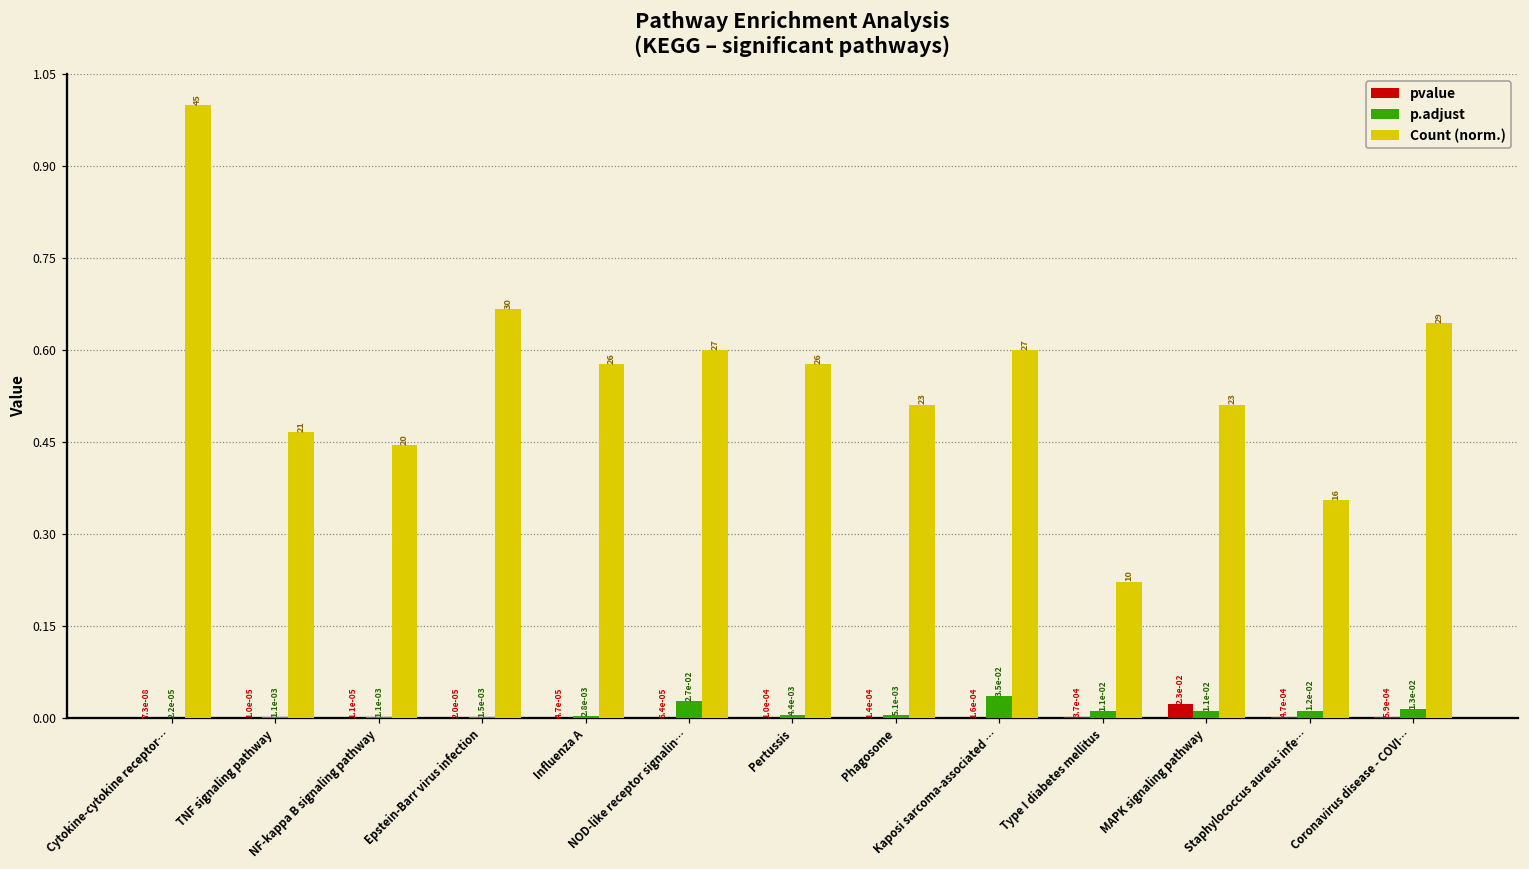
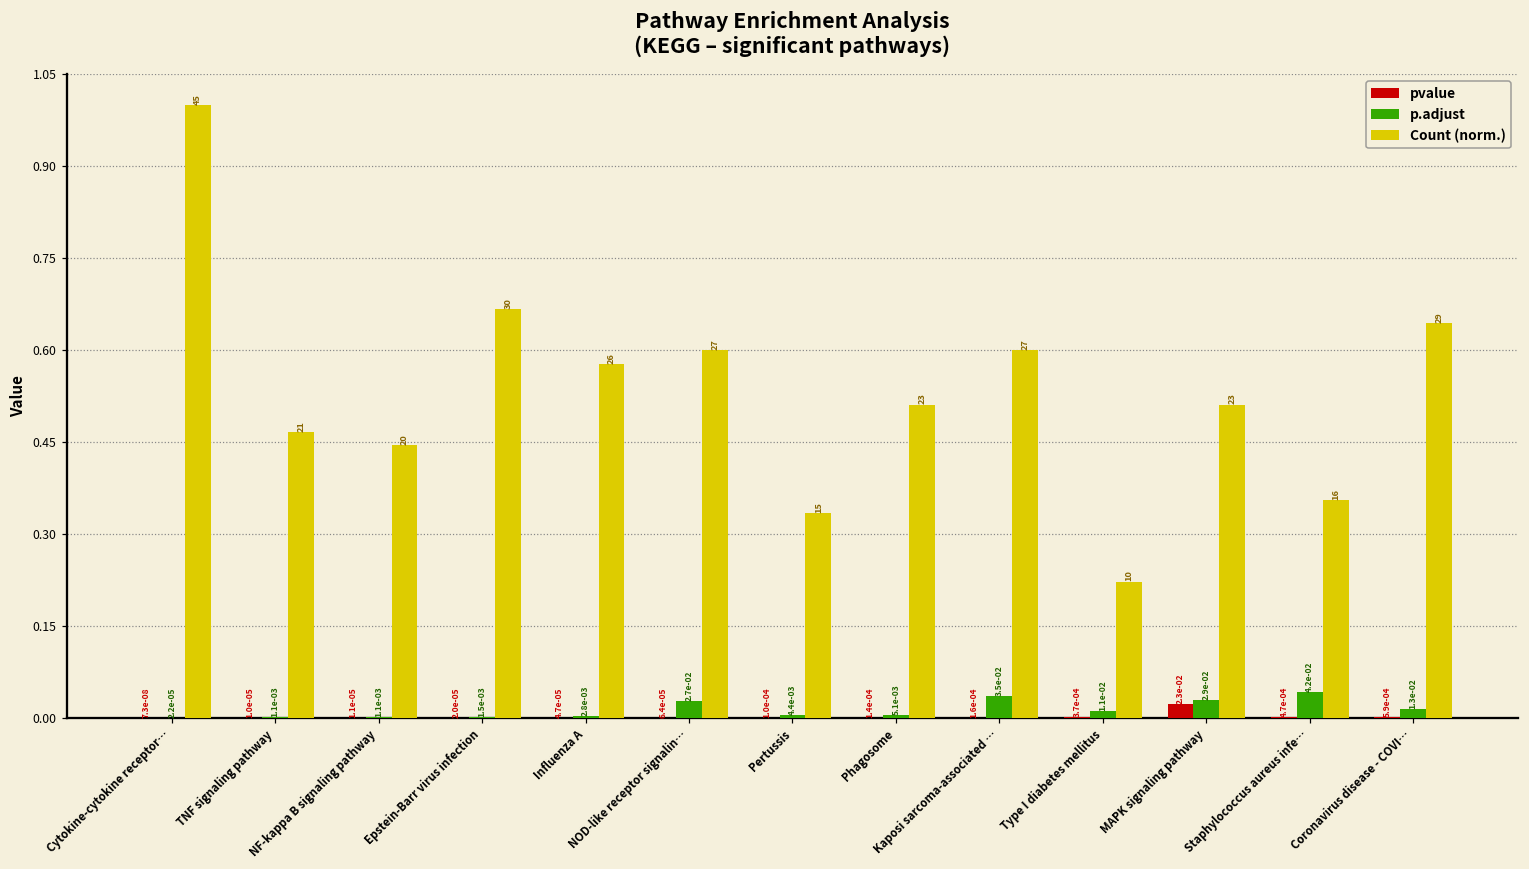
  {
    "pvalue": {
      "Cytokine-cytokine receptor…": "7.3e-08",
      "TNF signaling pathway": "1.0e-05",
      "NF-kappa B signaling pathway": "1.1e-05",
      "Epstein-Barr virus infection": "2.0e-05",
      "Influenza A": "4.7e-05",
      "NOD-like receptor signalin…": "6.4e-05",
      "Pertussis": "1.0e-04",
      "Phagosome": "1.4e-04",
      "Kaposi sarcoma-associated …": "1.6e-04",
      "Type I diabetes mellitus": "3.7e-04",
      "MAPK signaling pathway": "2.3e-02",
      "Staphylococcus aureus infe…": "4.7e-04",
      "Coronavirus disease - COVI…": "5.9e-04"
    },
    "p.adjust": {
      "Cytokine-cytokine receptor…": "2.2e-05",
      "TNF signaling pathway": "1.1e-03",
      "NF-kappa B signaling pathway": "1.1e-03",
      "Epstein-Barr virus infection": "1.5e-03",
      "Influenza A": "2.8e-03",
      "NOD-like receptor signalin…": "2.7e-02",
      "Pertussis": "4.4e-03",
      "Phagosome": "5.1e-03",
      "Kaposi sarcoma-associated …": "3.5e-02",
      "Type I diabetes mellitus": "1.1e-02",
-     "MAPK signaling pathway": "1.1e-02",
-     "Staphylococcus aureus infe…": "1.2e-02",
+     "MAPK signaling pathway": "2.9e-02",
+     "Staphylococcus aureus infe…": "4.2e-02",
      "Coronavirus disease - COVI…": "1.3e-02"
    },
    "Count (norm.)": {
-     "Pertussis": "26"
+     "Pertussis": "15"
    }
  }
